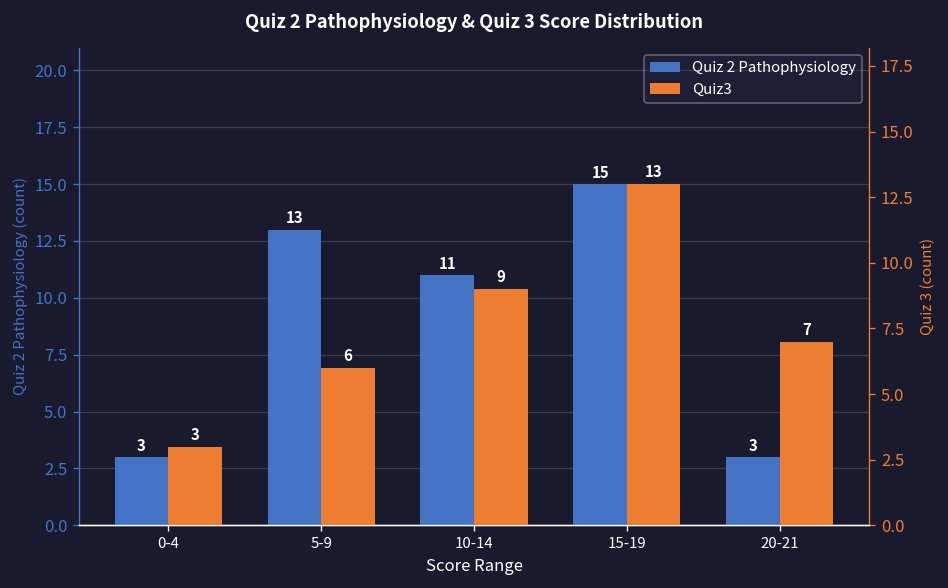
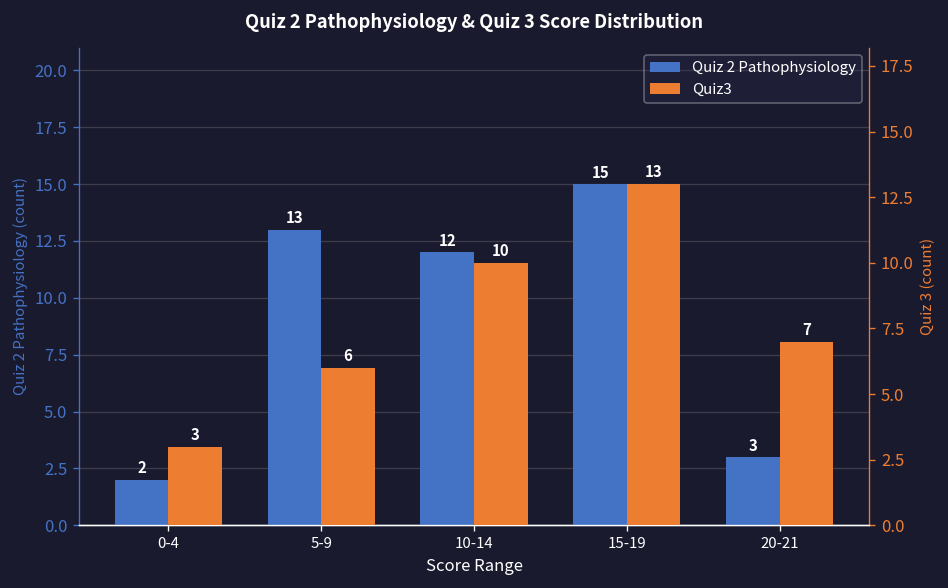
  {
    "Quiz 2 Pathophysiology": {
-     "0-4": 3,
+     "0-4": 2,
      "5-9": 13,
-     "10-14": 11,
+     "10-14": 12,
      "15-19": 15,
      "20-21": 3
    },
    "Quiz3": {
      "0-4": 3,
      "5-9": 6,
-     "10-14": 9,
+     "10-14": 10,
      "15-19": 13,
      "20-21": 7
    }
  }
